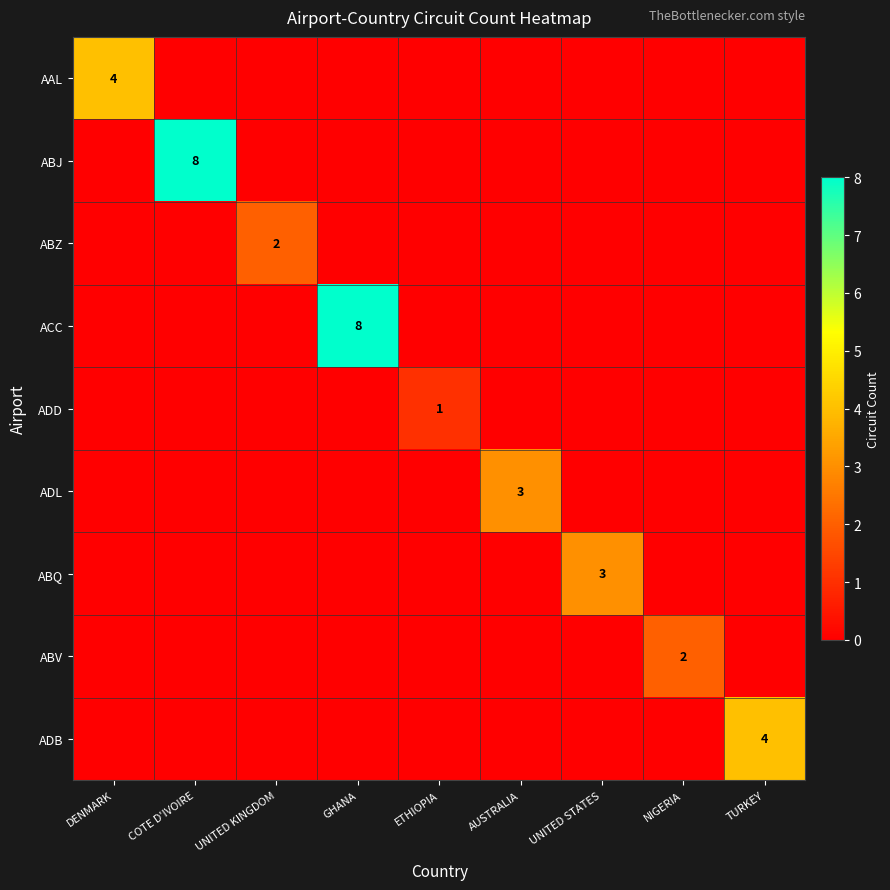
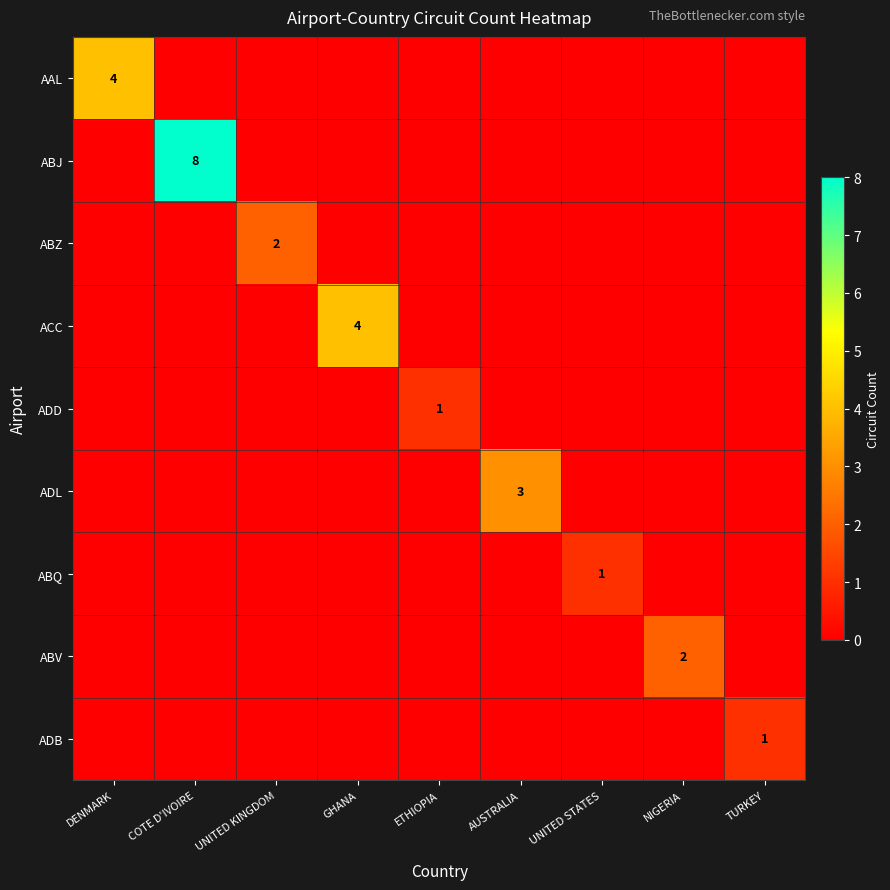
  {
    "AAL": {
      "DENMARK": 4
    },
    "ABJ": {
      "COTE D'IVOIRE": 8
    },
    "ABZ": {
      "UNITED KINGDOM": 2
    },
    "ACC": {
-     "GHANA": 8
+     "GHANA": 4
    },
    "ADD": {
      "ETHIOPIA": 1
    },
    "ADL": {
      "AUSTRALIA": 3
    },
    "ABQ": {
-     "UNITED STATES": 3
+     "UNITED STATES": 1
    },
    "ABV": {
      "NIGERIA": 2
    },
    "ADB": {
-     "TURKEY": 4
+     "TURKEY": 1
    }
  }
